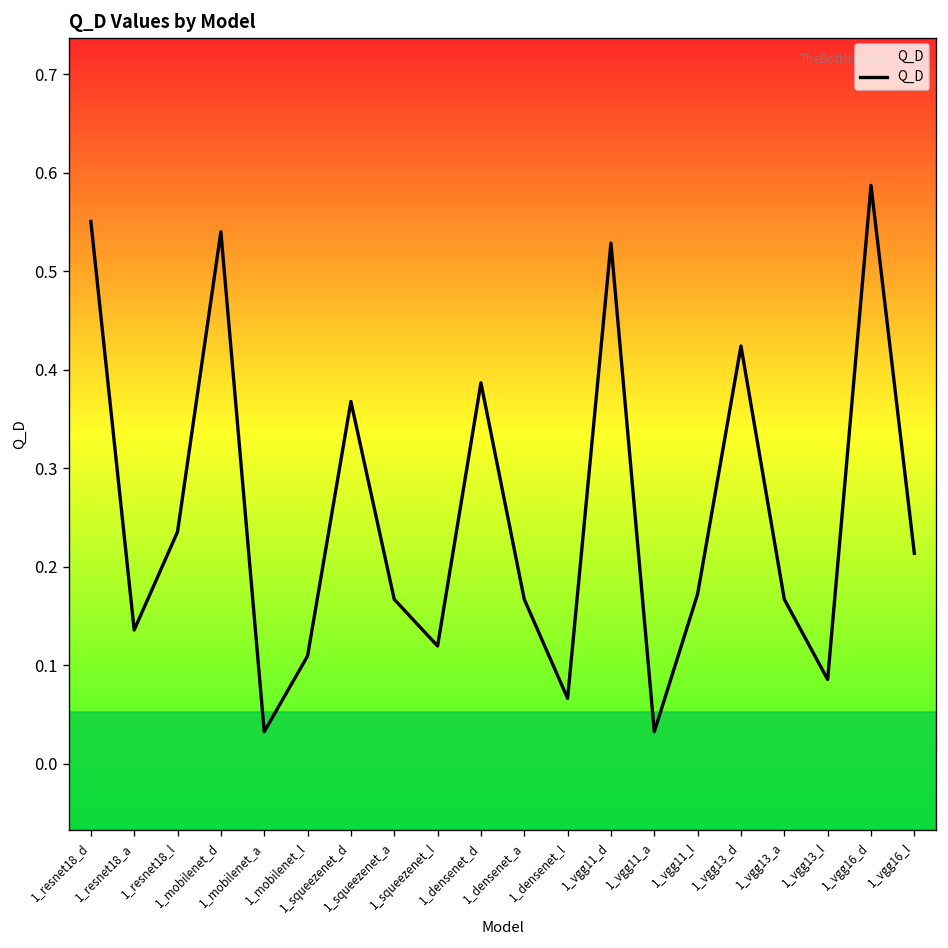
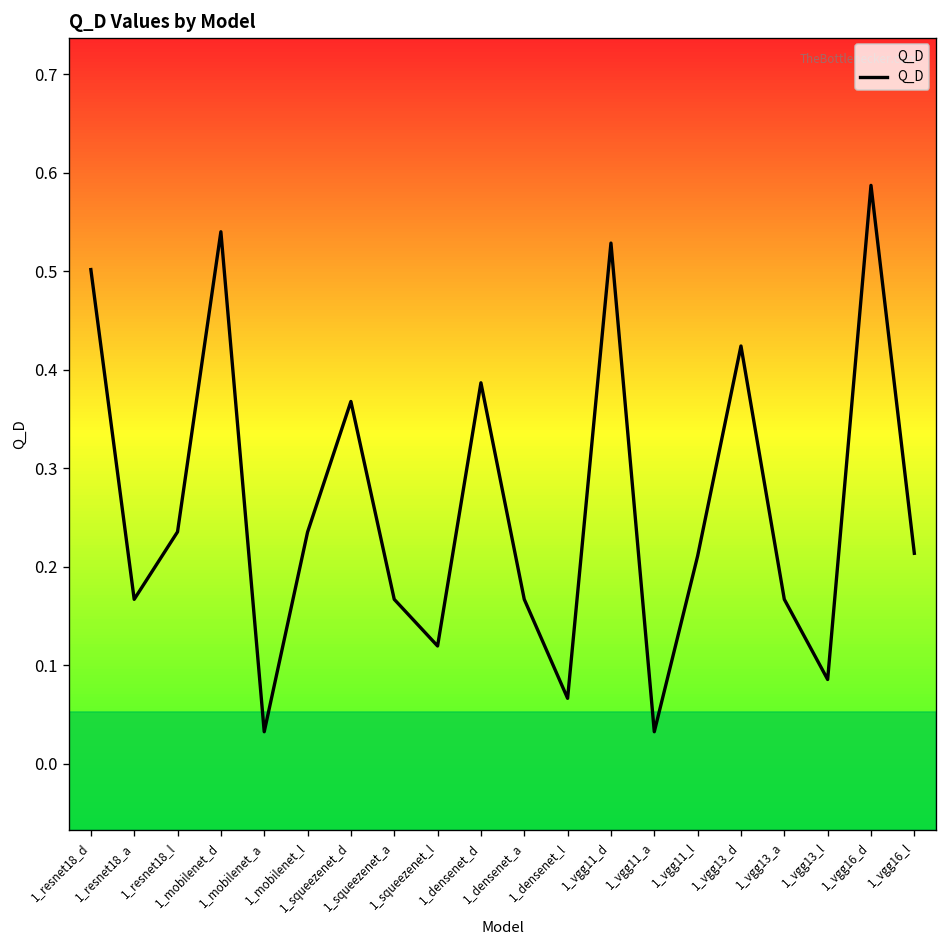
  {
-   "1_resnet18_d": 0.55,
-   "1_resnet18_a": 0.14,
+   "1_resnet18_d": 0.50,
+   "1_resnet18_a": 0.17,
    "1_resnet18_l": 0.24,
    "1_mobilenet_d": 0.54,
-   "1_mobilenet_l": 0.11,
+   "1_mobilenet_l": 0.24,
    "1_squeezenet_d": 0.37,
    "1_squeezenet_a": 0.17,
    "1_squeezenet_l": 0.12,
    "1_densenet_d": 0.39,
    "1_densenet_a": 0.17,
    "1_densenet_l": 0.07,
    "1_vgg11_d": 0.53,
-   "1_vgg11_l": 0.17,
+   "1_vgg11_l": 0.21,
    "1_vgg13_d": 0.42,
    "1_vgg13_a": 0.17,
    "1_vgg13_l": 0.09,
    "1_vgg16_d": 0.59,
    "1_vgg16_l": 0.21
  }
